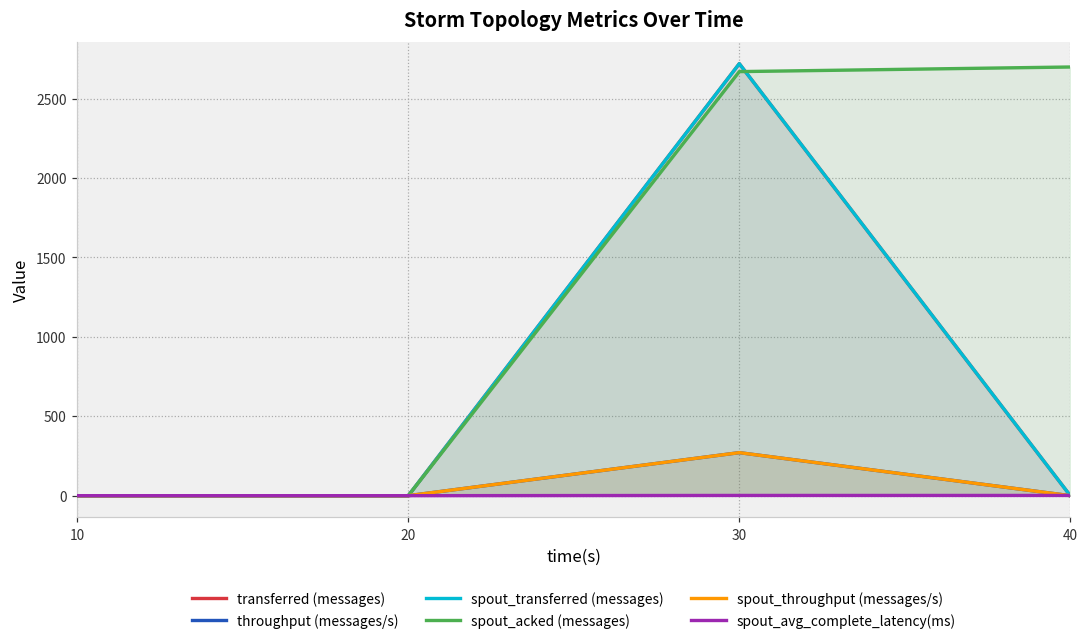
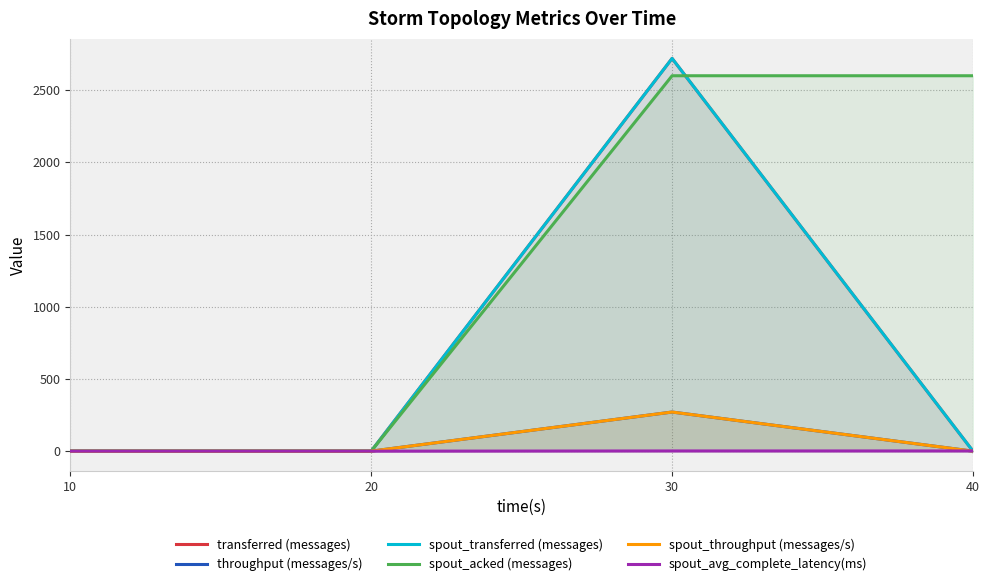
  {
    "spout_transferred (messages)": {
      "30": 2720
    },
    "spout_throughput (messages/s)": {
      "30": 270
    },
    "spout_acked (messages)": {
-     "30": 2670,
-     "40": 2700
+     "30": 2600,
+     "40": 2600
    },
    "spout_avg_complete_latency(ms)": {
      "30": 0
    }
  }
